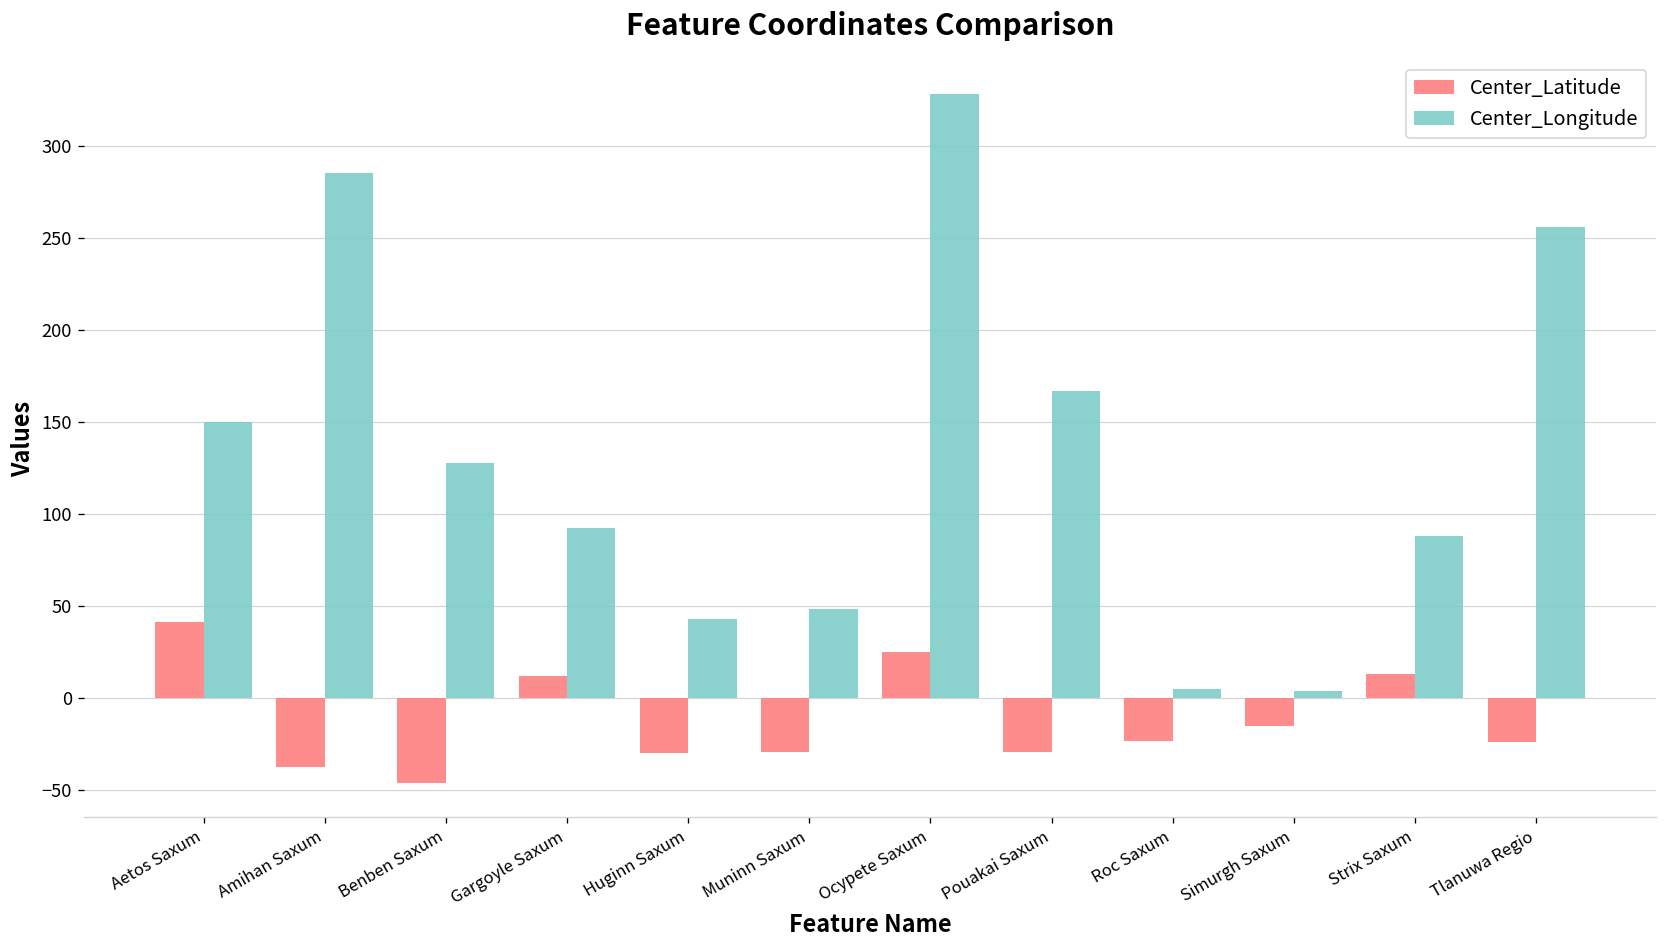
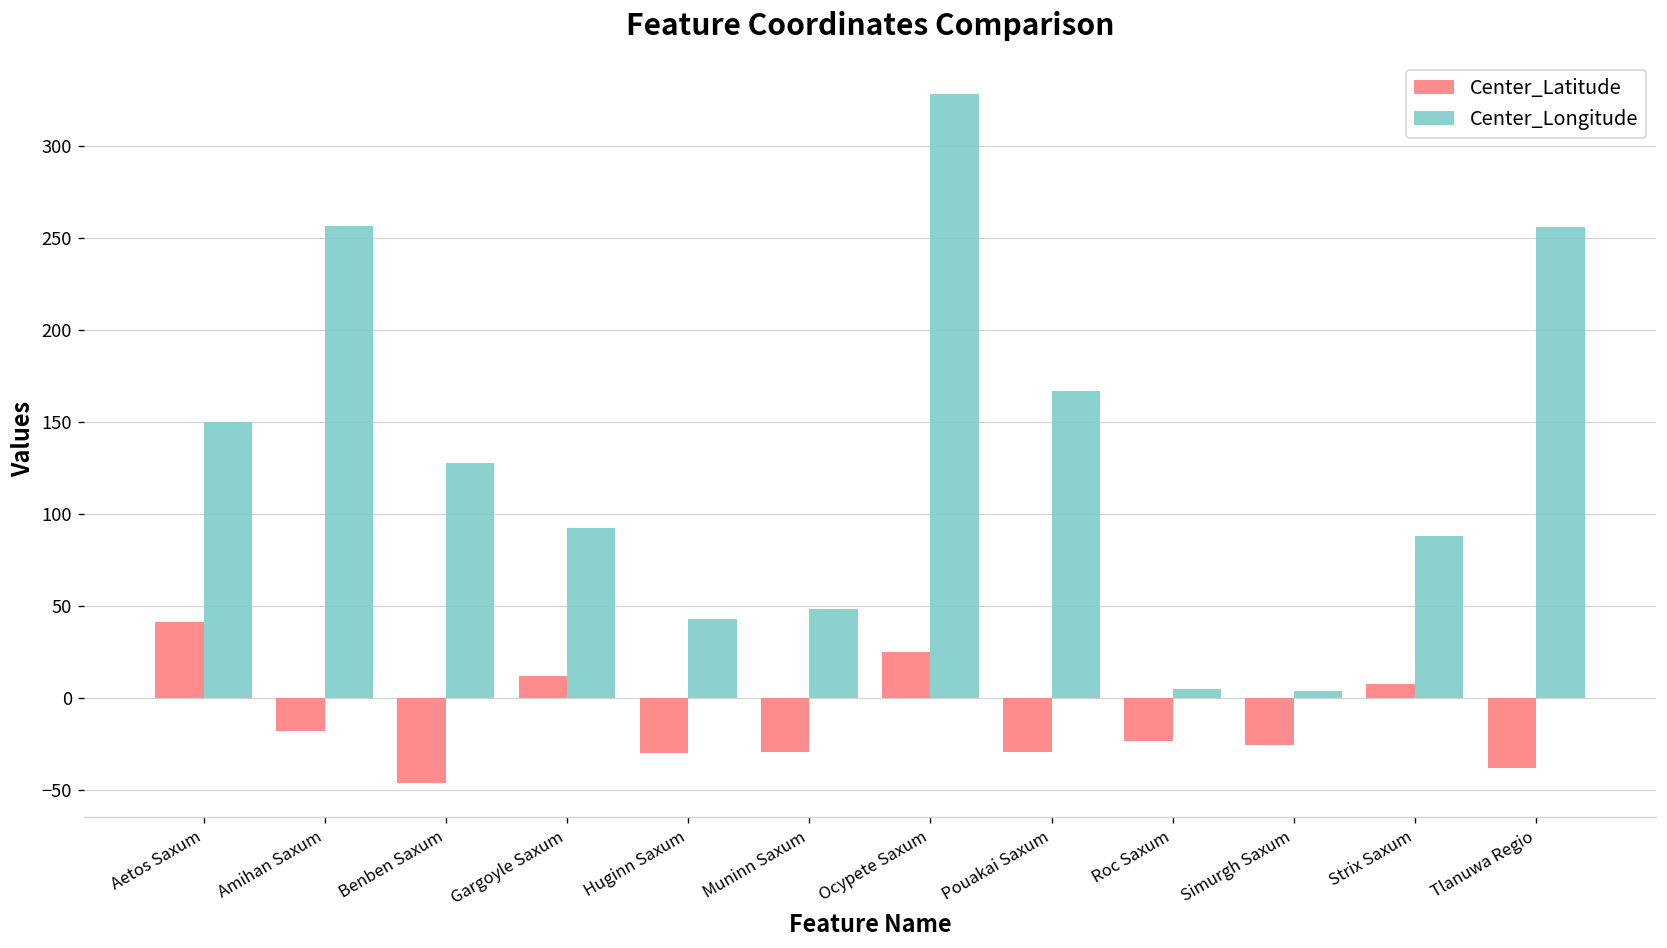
  {
    "Center_Latitude": {
      "Aetos Saxum": 42,
-     "Amihan Saxum": -38,
+     "Amihan Saxum": -18,
      "Benben Saxum": -46,
      "Gargoyle Saxum": 12,
      "Huginn Saxum": -30,
      "Muninn Saxum": -29,
      "Ocypete Saxum": 25,
      "Pouakai Saxum": -29,
      "Roc Saxum": -23,
-     "Simurgh Saxum": -15,
-     "Strix Saxum": 13,
-     "Tlanuwa Regio": -24
+     "Simurgh Saxum": -25,
+     "Strix Saxum": 8,
+     "Tlanuwa Regio": -38
    },
    "Center_Longitude": {
      "Aetos Saxum": 150,
-     "Amihan Saxum": 285,
+     "Amihan Saxum": 257,
      "Benben Saxum": 128,
      "Gargoyle Saxum": 92,
      "Huginn Saxum": 43,
      "Muninn Saxum": 49,
      "Ocypete Saxum": 328,
      "Pouakai Saxum": 167,
      "Roc Saxum": 5,
      "Simurgh Saxum": 4,
      "Strix Saxum": 88,
      "Tlanuwa Regio": 256
    }
  }
